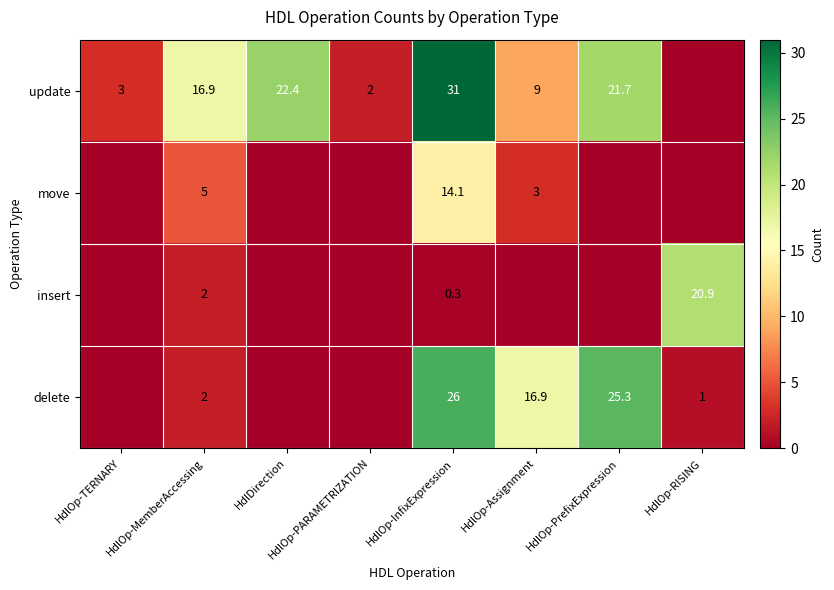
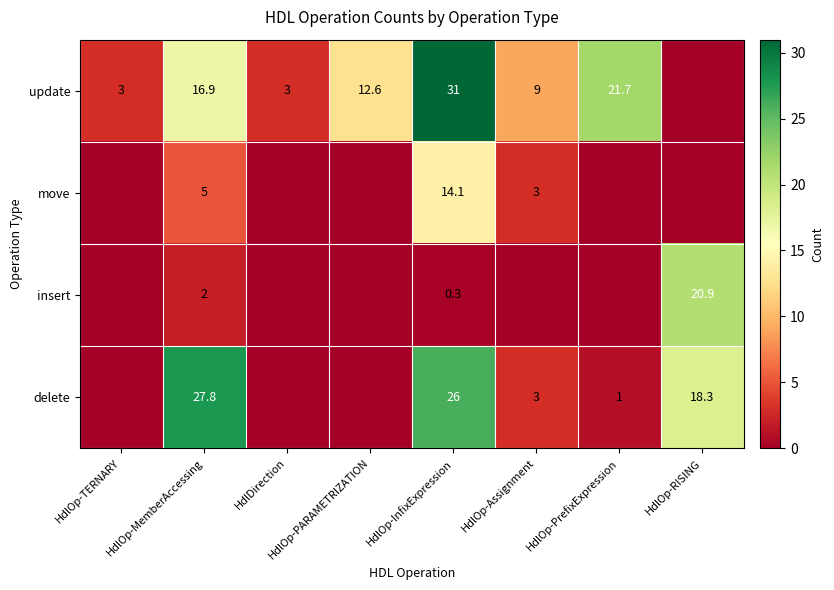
  {
    "update": {
      "HdlOp-TERNARY": 3,
      "HdlOp-MemberAccessing": 16.9,
-     "HdlDirection": 22.4,
-     "HdlOp-PARAMETRIZATION": 2,
+     "HdlDirection": 3,
+     "HdlOp-PARAMETRIZATION": 12.6,
      "HdlOp-InfixExpression": 31,
      "HdlOp-Assignment": 9,
      "HdlOp-PrefixExpression": 21.7
    },
    "move": {
      "HdlOp-MemberAccessing": 5,
      "HdlOp-InfixExpression": 14.1,
      "HdlOp-Assignment": 3
    },
    "insert": {
      "HdlOp-MemberAccessing": 2,
      "HdlOp-InfixExpression": 0.3,
      "HdlOp-RISING": 20.9
    },
    "delete": {
-     "HdlOp-MemberAccessing": 2,
+     "HdlOp-MemberAccessing": 27.8,
      "HdlOp-InfixExpression": 26,
-     "HdlOp-Assignment": 16.9,
-     "HdlOp-PrefixExpression": 25.3,
-     "HdlOp-RISING": 1
+     "HdlOp-Assignment": 3,
+     "HdlOp-PrefixExpression": 1,
+     "HdlOp-RISING": 18.3
    }
  }
